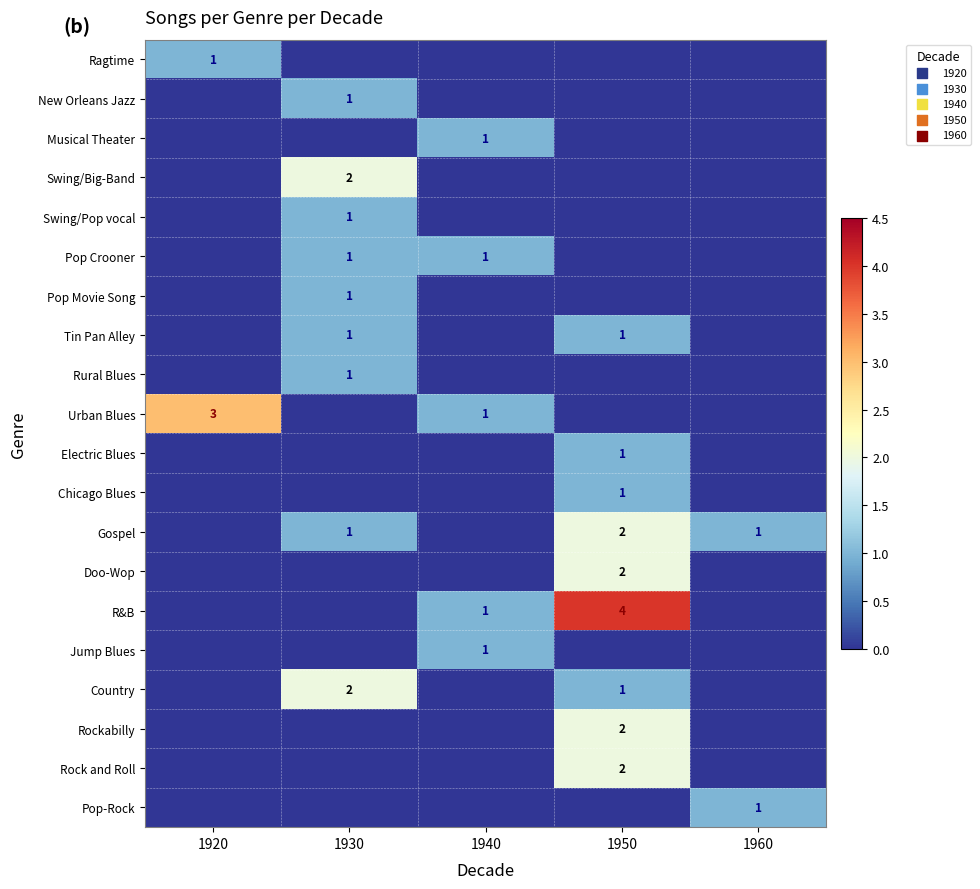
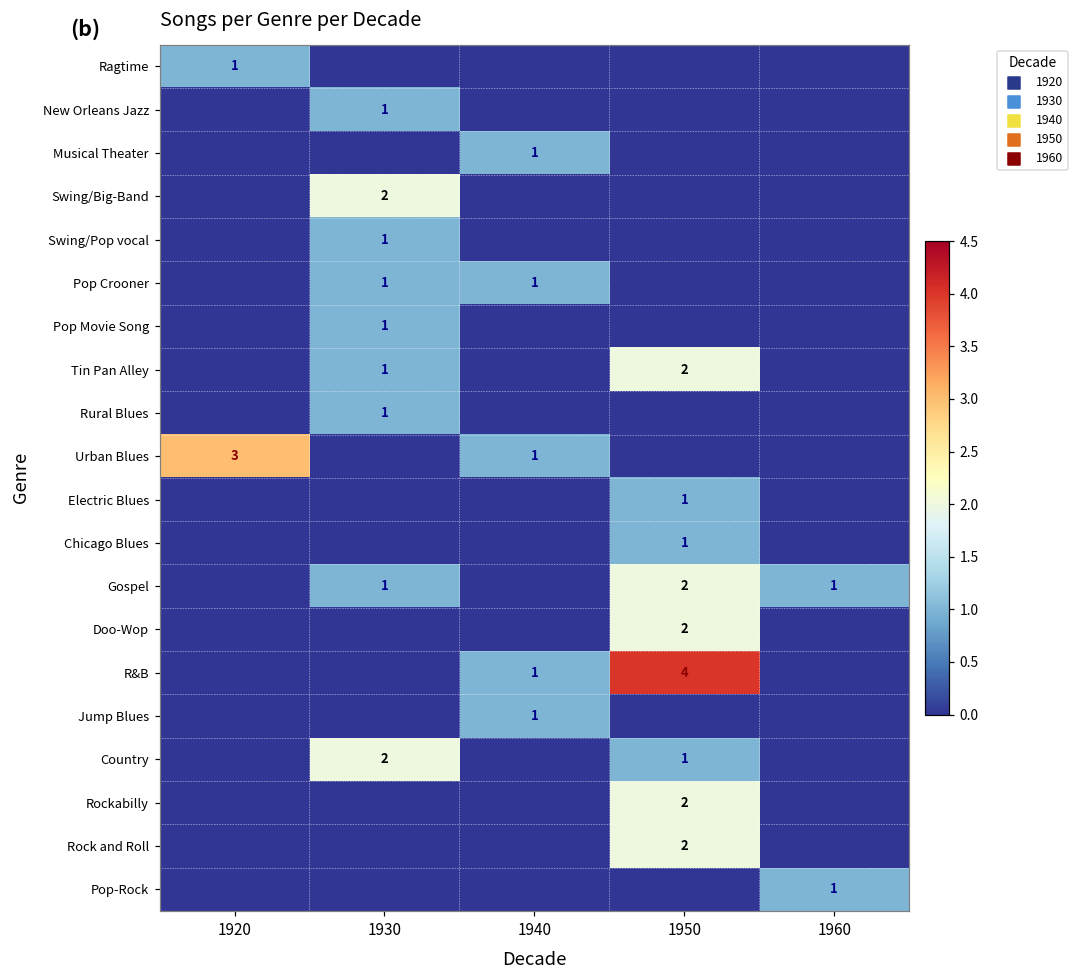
  {
    "Ragtime": {
      "1920": 1
    },
    "New Orleans Jazz": {
      "1930": 1
    },
    "Musical Theater": {
      "1940": 1
    },
    "Swing/Big-Band": {
      "1930": 2
    },
    "Swing/Pop vocal": {
      "1930": 1
    },
    "Pop Crooner": {
      "1930": 1,
      "1940": 1
    },
    "Pop Movie Song": {
      "1930": 1
    },
    "Tin Pan Alley": {
      "1930": 1,
-     "1950": 1
+     "1950": 2
    },
    "Rural Blues": {
      "1930": 1
    },
    "Urban Blues": {
      "1920": 3,
      "1940": 1
    },
    "Electric Blues": {
      "1950": 1
    },
    "Chicago Blues": {
      "1950": 1
    },
    "Gospel": {
      "1930": 1,
      "1950": 2,
      "1960": 1
    },
    "Doo-Wop": {
      "1950": 2
    },
    "R&B": {
      "1940": 1,
      "1950": 4
    },
    "Jump Blues": {
      "1940": 1
    },
    "Country": {
      "1930": 2,
      "1950": 1
    },
    "Rockabilly": {
      "1950": 2
    },
    "Rock and Roll": {
      "1950": 2
    },
    "Pop-Rock": {
      "1960": 1
    }
  }
